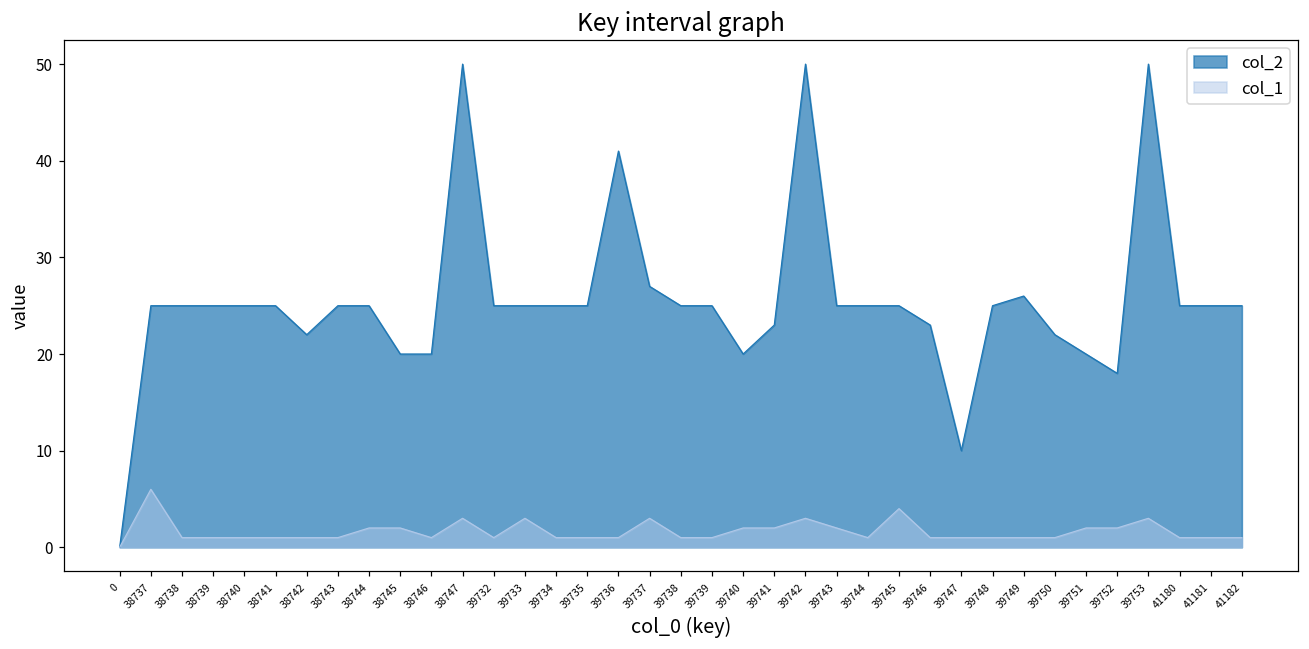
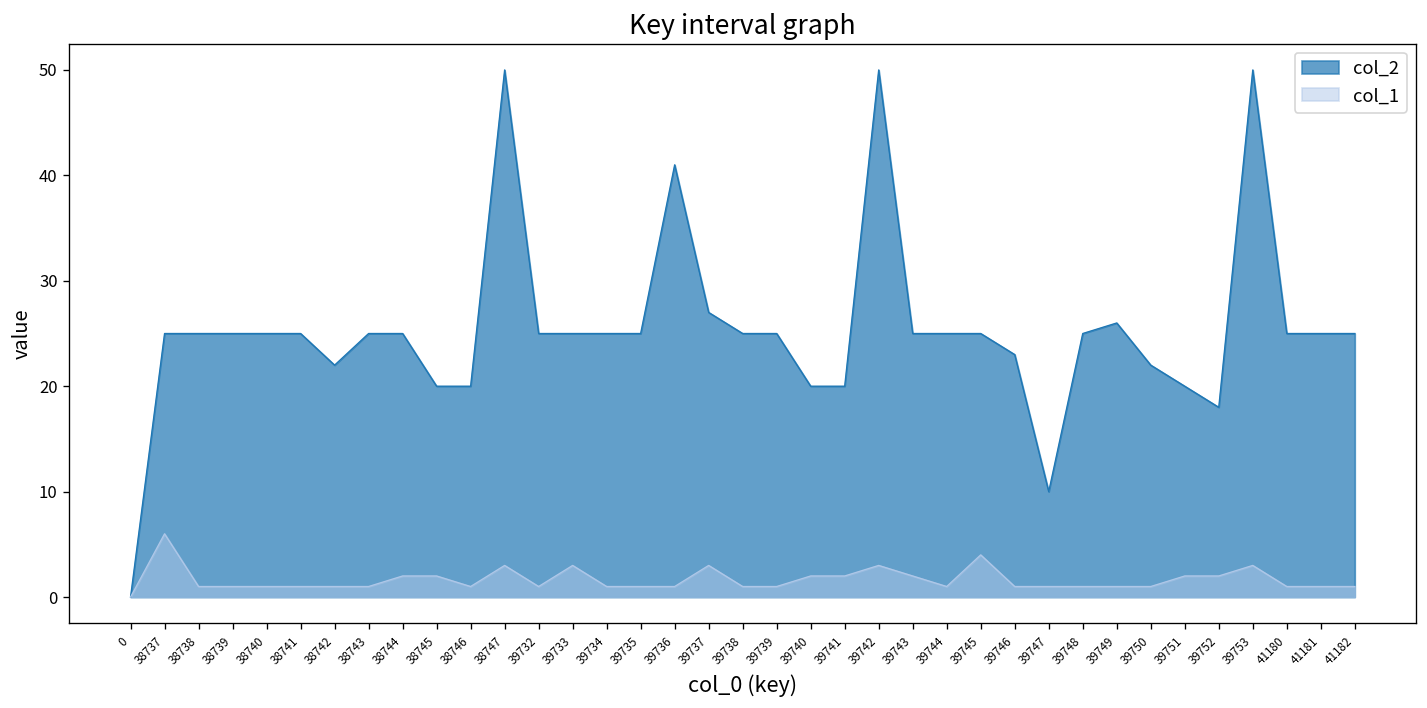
  {
    "col_2": {
      "38737": 25,
      "38738": 25,
      "38739": 25,
      "38740": 25,
      "38741": 25,
      "38742": 22,
      "38743": 25,
      "38744": 25,
      "38745": 20,
      "38746": 20,
      "38747": 50,
      "39732": 25,
      "39733": 25,
      "39734": 25,
      "39735": 25,
      "39736": 41,
      "39737": 27,
      "39738": 25,
      "39739": 25,
      "39740": 20,
-     "39741": 23,
+     "39741": 20,
      "39742": 50,
      "39743": 25,
      "39744": 25,
      "39745": 25,
      "39746": 23,
      "39747": 10,
      "39748": 25,
      "39749": 26,
      "39750": 22,
      "39751": 20,
      "39752": 18,
      "39753": 50,
      "41180": 25,
      "41181": 25,
      "41182": 25
    },
    "col_1": {
      "38737": 6,
      "38738": 1,
      "38739": 1,
      "38740": 1,
      "38741": 1,
      "38742": 1,
      "38743": 1,
      "38744": 2,
      "38745": 2,
      "38746": 1,
      "38747": 3,
      "39732": 1,
      "39733": 3,
      "39734": 1,
      "39735": 1,
      "39736": 1,
      "39737": 3,
      "39738": 1,
      "39739": 1,
      "39740": 2,
      "39741": 2,
      "39742": 3,
      "39743": 2,
      "39744": 1,
      "39745": 4,
      "39746": 1,
      "39747": 1,
      "39748": 1,
      "39749": 1,
      "39750": 1,
      "39751": 2,
      "39752": 2,
      "39753": 3,
      "41180": 1,
      "41181": 1,
      "41182": 1
    }
  }
